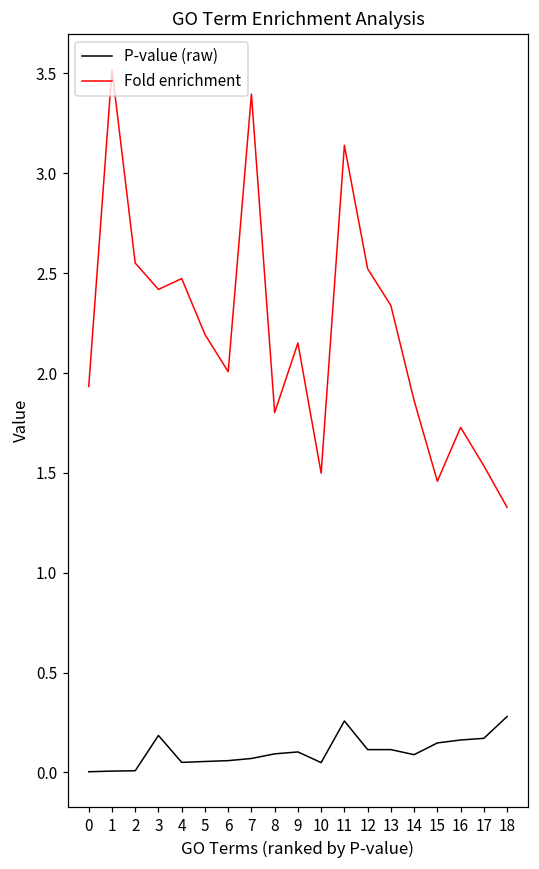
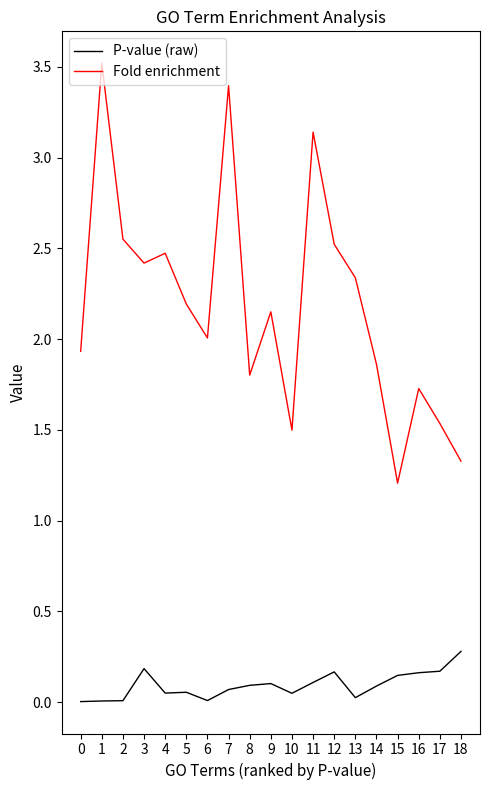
  {
    "P-value (raw)": {
      "0": 0.00,
      "1": 0.01,
      "2": 0.01,
      "3": 0.18,
      "4": 0.05,
      "5": 0.05,
-     "6": 0.06,
+     "6": 0.01,
      "7": 0.07,
      "8": 0.09,
      "9": 0.10,
      "10": 0.05,
-     "11": 0.26,
-     "12": 0.11,
-     "13": 0.11,
+     "11": 0.11,
+     "12": 0.17,
+     "13": 0.02,
      "14": 0.09,
      "15": 0.15,
      "16": 0.16,
      "17": 0.17,
      "18": 0.28
    },
    "Fold enrichment": {
      "0": 1.93,
      "2": 2.55,
      "3": 2.42,
      "4": 2.47,
      "5": 2.19,
      "6": 2.01,
      "7": 3.40,
      "8": 1.80,
      "9": 2.15,
      "10": 1.50,
      "11": 3.14,
      "12": 2.52,
      "13": 2.34,
      "14": 1.86,
-     "15": 1.46,
+     "15": 1.21,
      "16": 1.73,
      "17": 1.54,
      "18": 1.33
    }
  }
